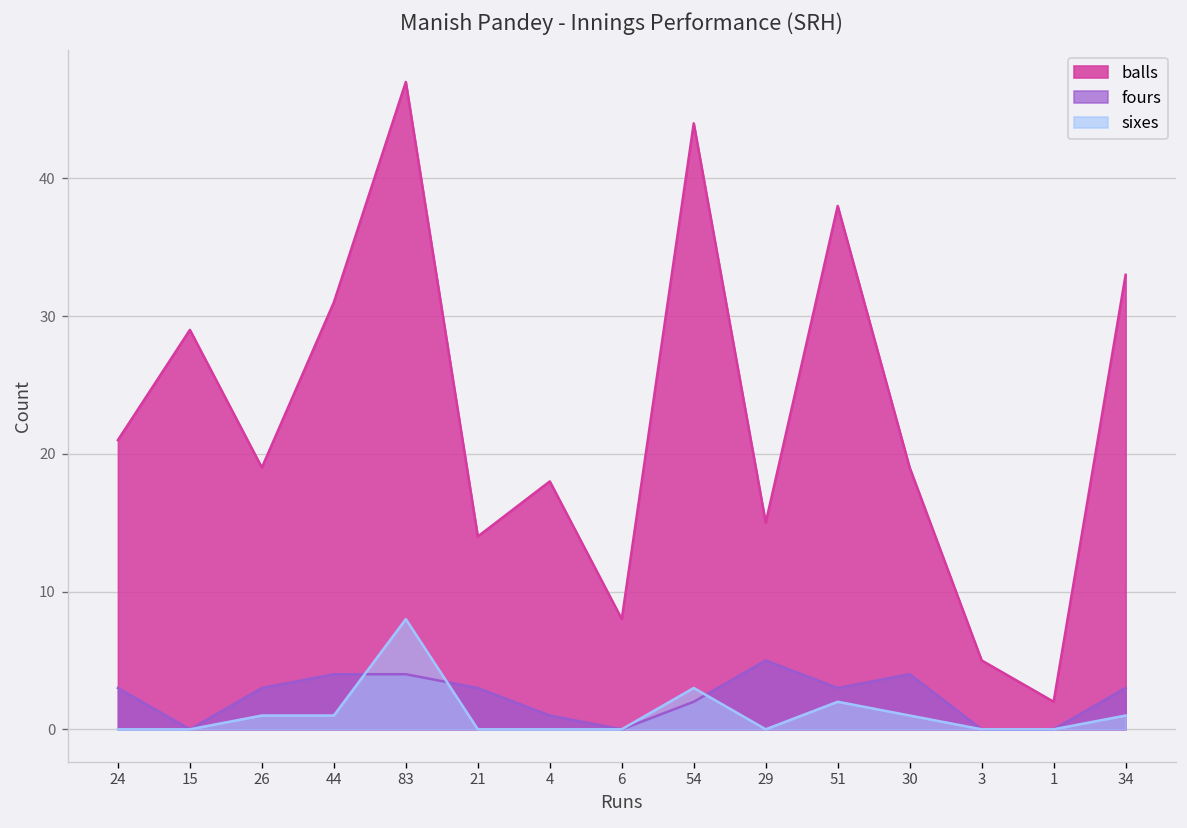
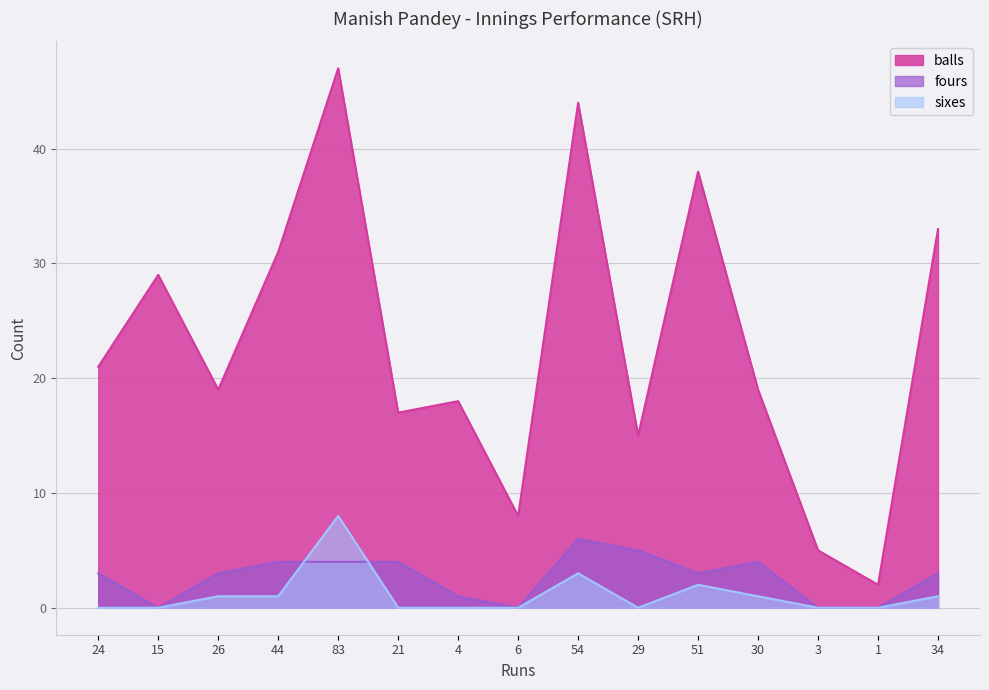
  {
    "balls": {
      "24": 21,
      "15": 29,
      "26": 19,
      "44": 31,
      "83": 47,
-     "21": 14,
+     "21": 17,
      "4": 18,
      "6": 8,
      "54": 44,
      "29": 15,
      "51": 38,
      "30": 19,
      "3": 5,
      "1": 2,
      "34": 33
    },
    "fours": {
      "24": 3,
      "26": 3,
      "44": 4,
      "83": 4,
-     "21": 3,
+     "21": 4,
      "4": 1,
-     "54": 2,
+     "54": 6,
      "29": 5,
      "51": 3,
      "30": 4,
      "34": 3
    },
    "sixes": {
      "24": 0,
      "26": 1,
      "44": 1,
      "83": 8,
      "21": 0,
      "4": 0,
      "54": 3,
      "29": 0,
      "51": 2,
      "30": 1,
      "34": 1
    }
  }
